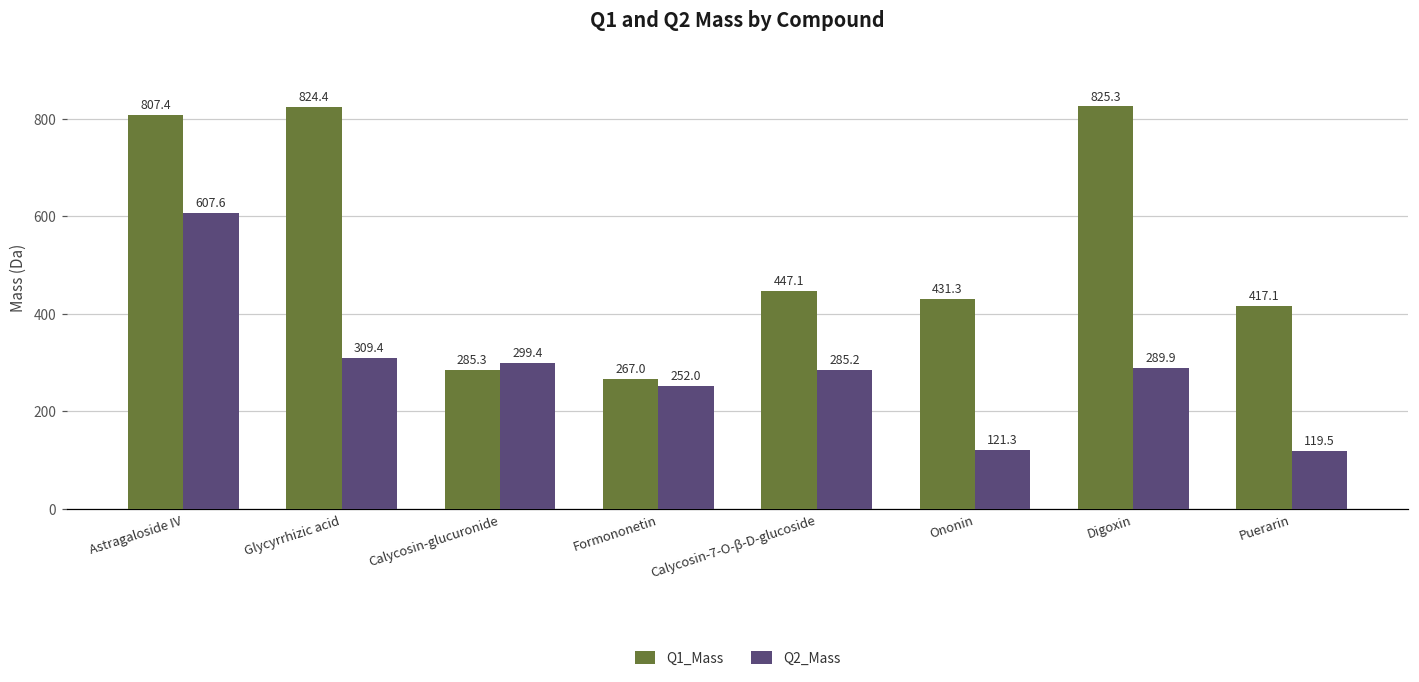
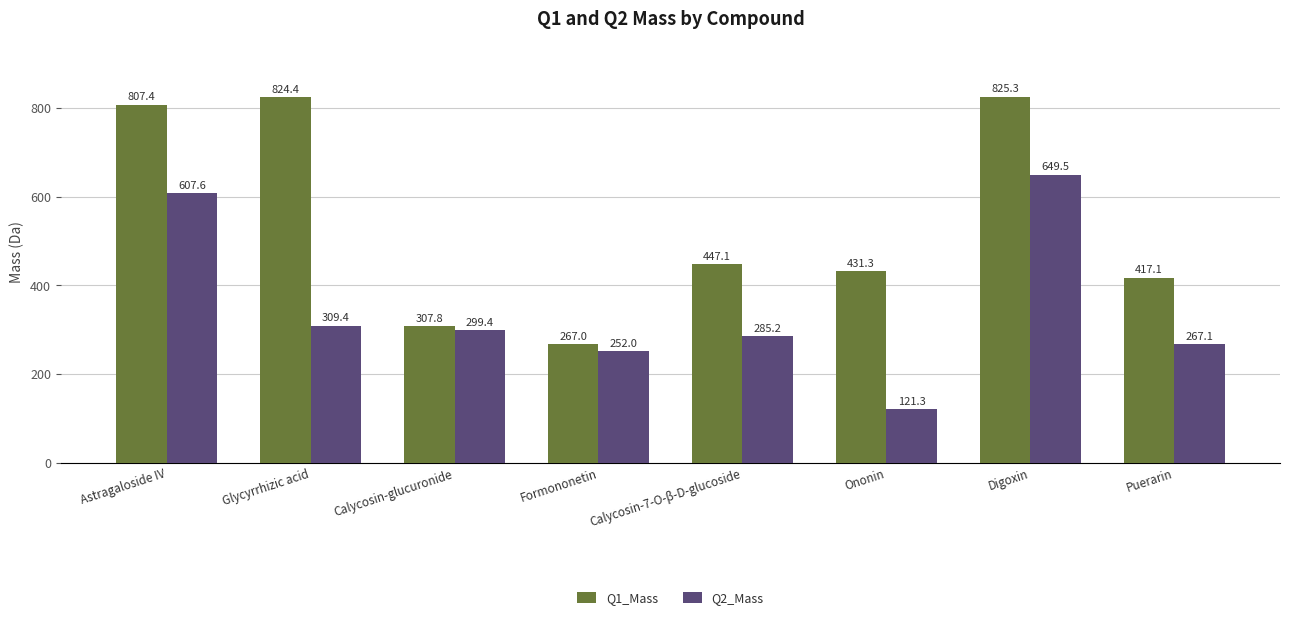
  {
    "Q1_Mass": {
      "Astragaloside IV": 807.4,
      "Glycyrrhizic acid": 824.4,
-     "Calycosin-glucuronide": 285.3,
+     "Calycosin-glucuronide": 307.8,
      "Formononetin": 267.0,
      "Calycosin-7-O-β-D-glucoside": 447.1,
      "Ononin": 431.3,
      "Digoxin": 825.3,
      "Puerarin": 417.1
    },
    "Q2_Mass": {
      "Astragaloside IV": 607.6,
      "Glycyrrhizic acid": 309.4,
      "Calycosin-glucuronide": 299.4,
      "Formononetin": 252.0,
      "Calycosin-7-O-β-D-glucoside": 285.2,
      "Ononin": 121.3,
-     "Digoxin": 289.9,
-     "Puerarin": 119.5
+     "Digoxin": 649.5,
+     "Puerarin": 267.1
    }
  }
